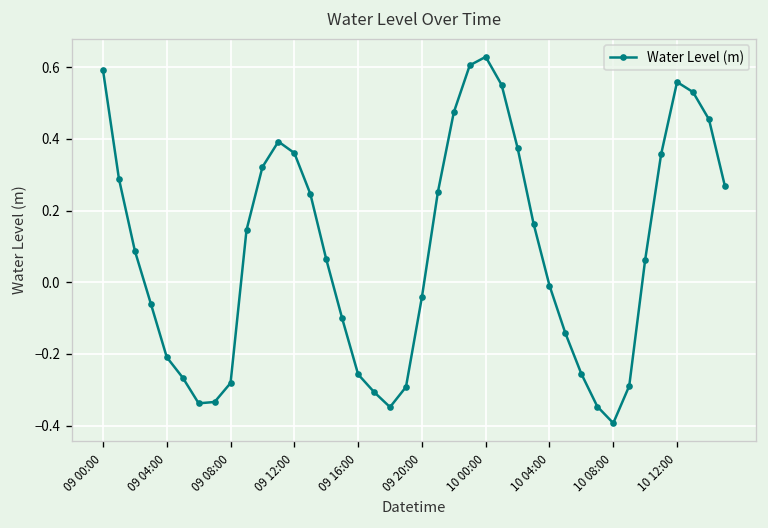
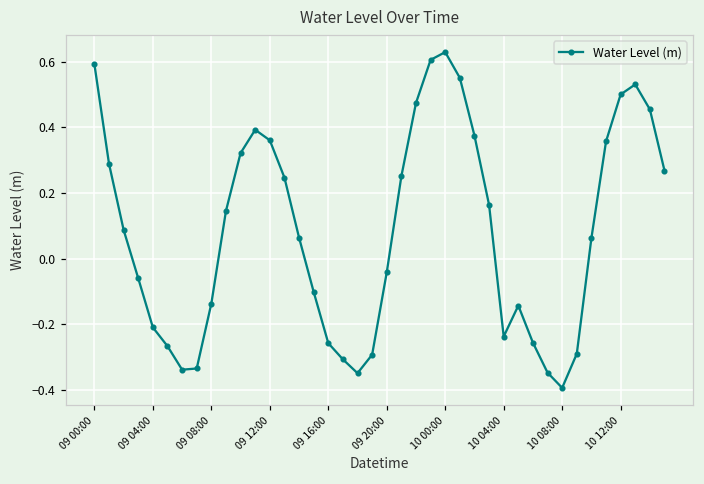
  {
    "09 00:00": 0.59,
    "09 04:00": -0.21,
-   "09 08:00": -0.28,
+   "09 08:00": -0.14,
    "09 12:00": 0.36,
    "09 16:00": -0.26,
    "09 20:00": -0.04,
    "10 00:00": 0.63,
-   "10 04:00": -0.01,
+   "10 04:00": -0.24,
    "10 08:00": -0.39,
-   "10 12:00": 0.56
+   "10 12:00": 0.50
  }
